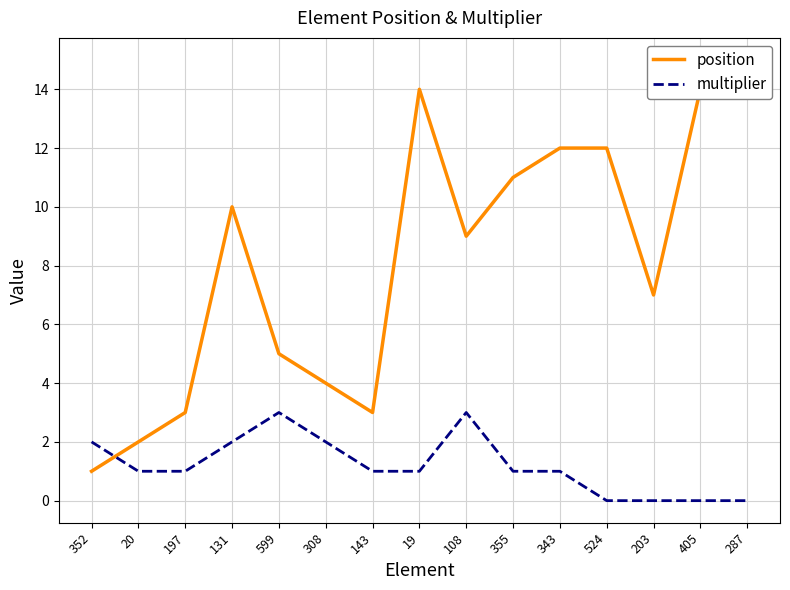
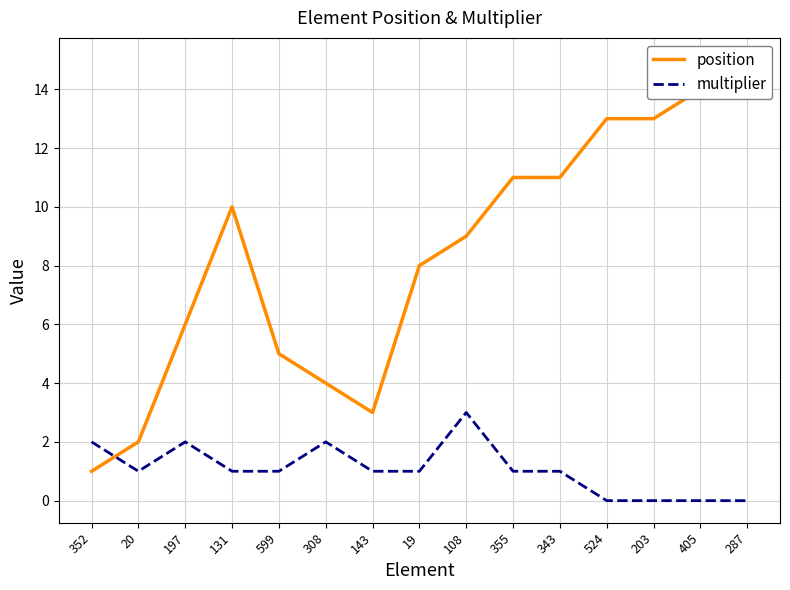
  {
    "position": {
      "352": 1,
      "20": 2,
-     "197": 3,
+     "197": 6,
      "131": 10,
      "599": 5,
      "308": 4,
      "143": 3,
-     "19": 14,
+     "19": 8,
      "108": 9,
      "355": 11,
-     "343": 12,
-     "524": 12,
-     "203": 7
+     "343": 11,
+     "524": 13,
+     "203": 13
    },
    "multiplier": {
      "352": 2,
      "20": 1,
-     "197": 1,
-     "131": 2,
-     "599": 3,
+     "197": 2,
+     "131": 1,
+     "599": 1,
      "308": 2,
      "143": 1,
      "19": 1,
      "108": 3,
      "355": 1,
      "343": 1,
      "524": 0,
      "203": 0,
      "405": 0,
      "287": 0
    }
  }
